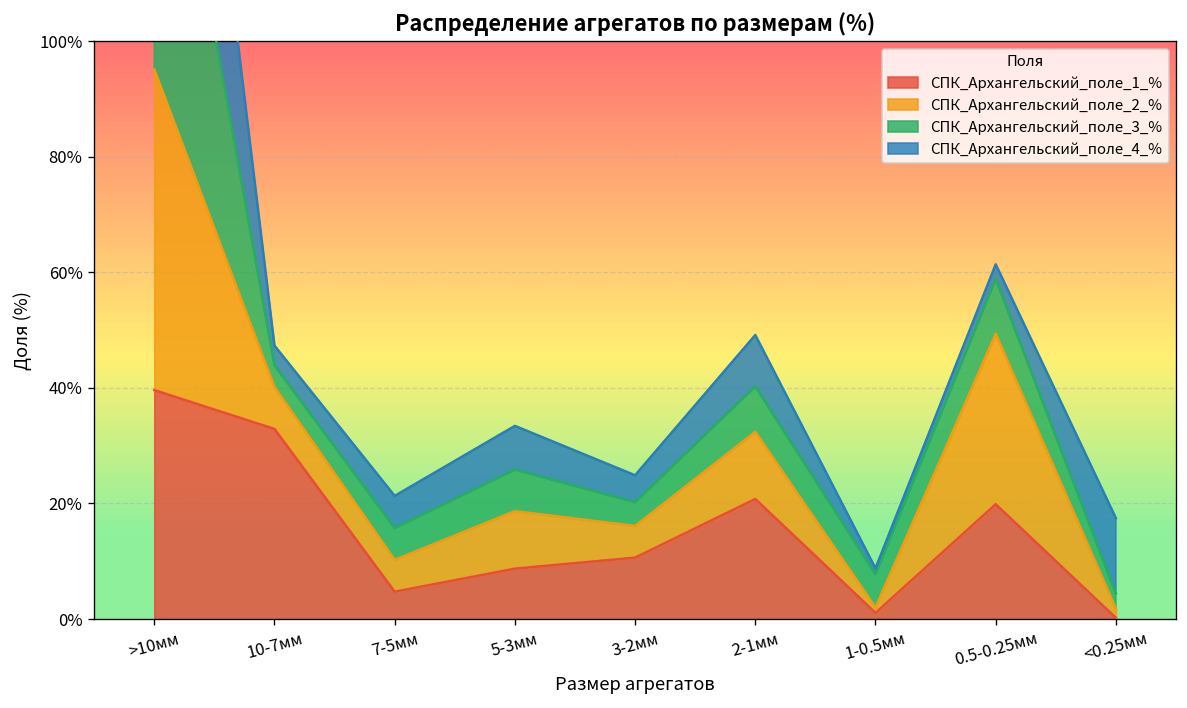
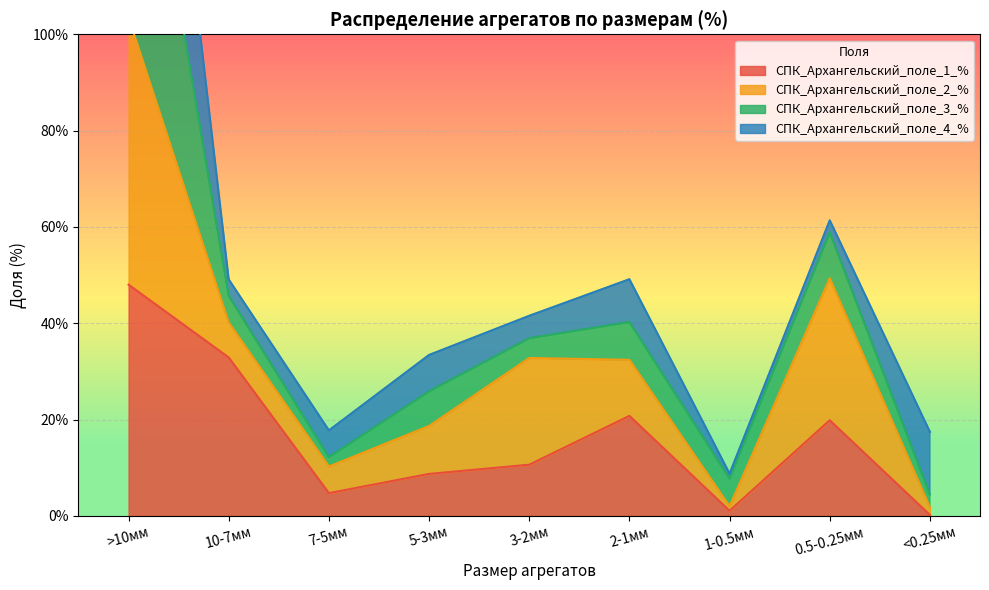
  {
    "СПК_Архангельский_поле_1_%": {
-     ">10мм": "40%",
+     ">10мм": "48%",
      "10-7мм": "33%",
      "7-5мм": "5%",
      "5-3мм": "9%",
      "3-2мм": "11%",
      "2-1мм": "21%",
      "1-0.5мм": "1%",
      "0.5-0.25мм": "20%",
      "<0.25мм": "0%"
    },
    "СПК_Архангельский_поле_2_%": {
      "10-7мм": "7%",
      "7-5мм": "6%",
      "5-3мм": "10%",
-     "3-2мм": "5%",
+     "3-2мм": "22%",
      "2-1мм": "12%",
      "1-0.5мм": "1%",
      "0.5-0.25мм": "30%",
      "<0.25мм": "2%"
    },
    "СПК_Архангельский_поле_3_%": {
-     "10-7мм": "4%",
-     "7-5мм": "6%",
+     "10-7мм": "6%",
+     "7-5мм": "2%",
      "5-3мм": "7%",
      "3-2мм": "4%",
      "2-1мм": "8%",
      "1-0.5мм": "6%",
      "0.5-0.25мм": "10%",
      "<0.25мм": "3%"
    },
    "СПК_Архангельский_поле_4_%": {
      "10-7мм": "3%",
      "7-5мм": "6%",
      "5-3мм": "8%",
      "3-2мм": "5%",
      "2-1мм": "9%",
      "1-0.5мм": "1%",
      "0.5-0.25мм": "3%",
      "<0.25мм": "13%"
    }
  }
